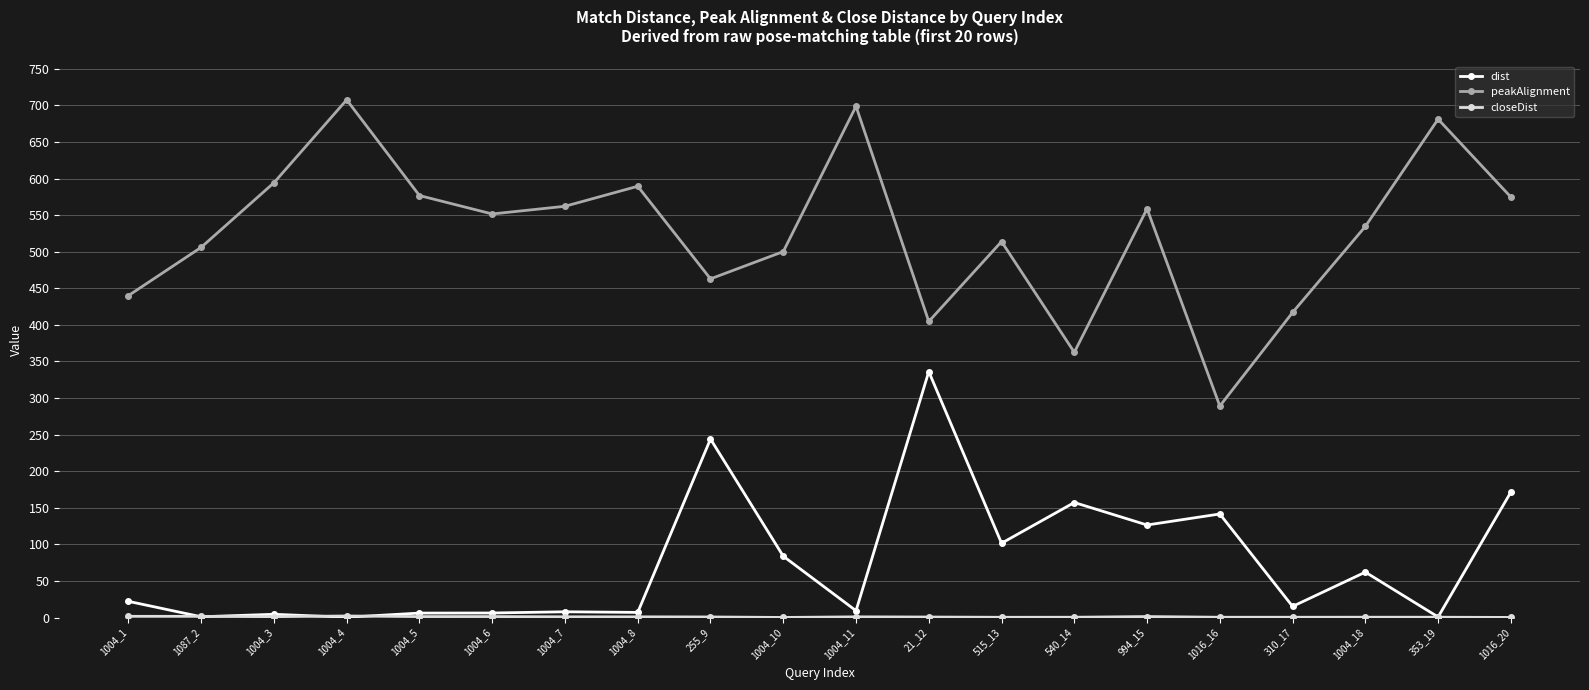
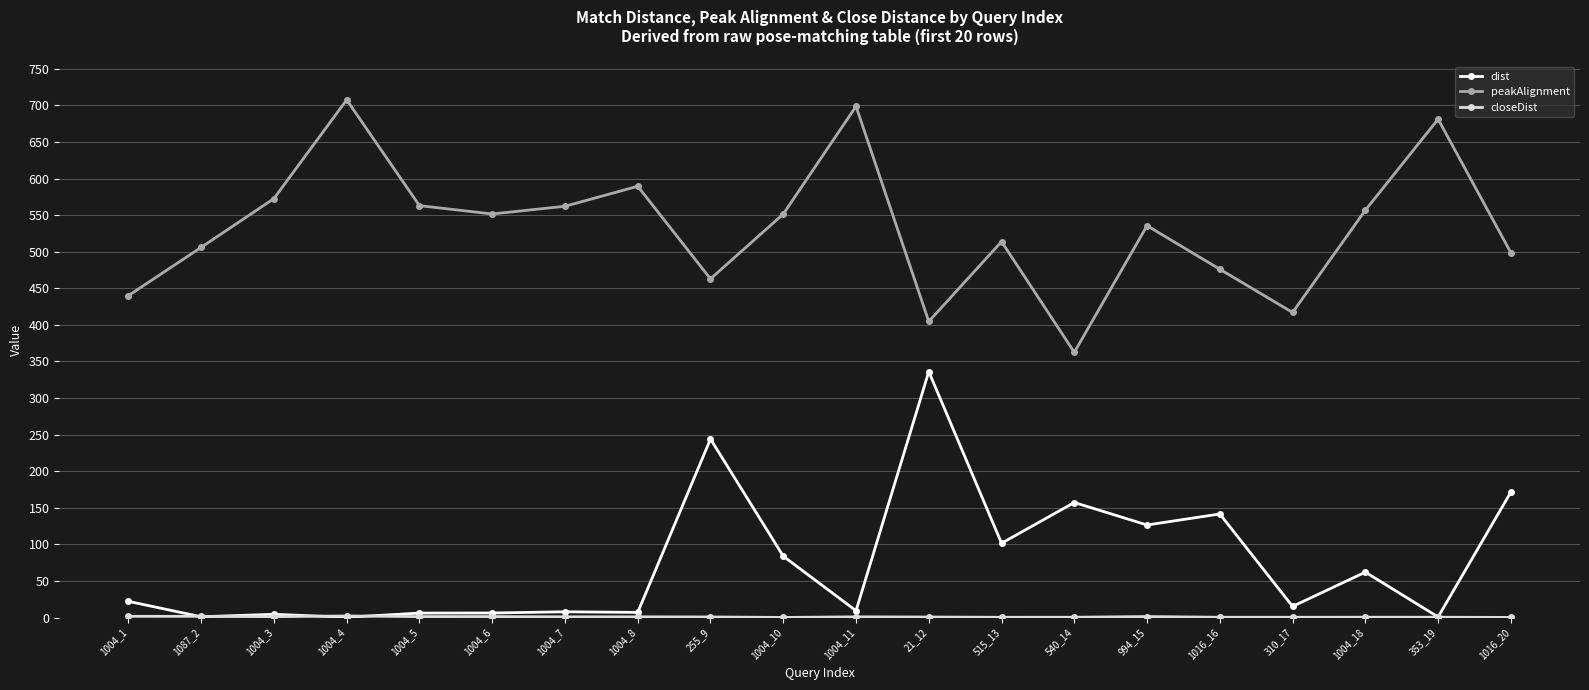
  {
    "peakAlignment": {
      "1004_1": 440,
      "1087_2": 510,
-     "1004_3": 590,
+     "1004_3": 570,
      "1004_4": 710,
-     "1004_5": 580,
+     "1004_5": 560,
      "1004_6": 550,
      "1004_7": 560,
      "1004_8": 590,
      "255_9": 460,
-     "1004_10": 500,
+     "1004_10": 550,
      "1004_11": 700,
      "21_12": 400,
      "515_13": 510,
      "540_14": 360,
-     "994_15": 560,
-     "1016_16": 290,
+     "994_15": 540,
+     "1016_16": 480,
      "310_17": 420,
-     "1004_18": 530,
+     "1004_18": 560,
      "353_19": 680,
-     "1016_20": 570
+     "1016_20": 500
    }
  }
